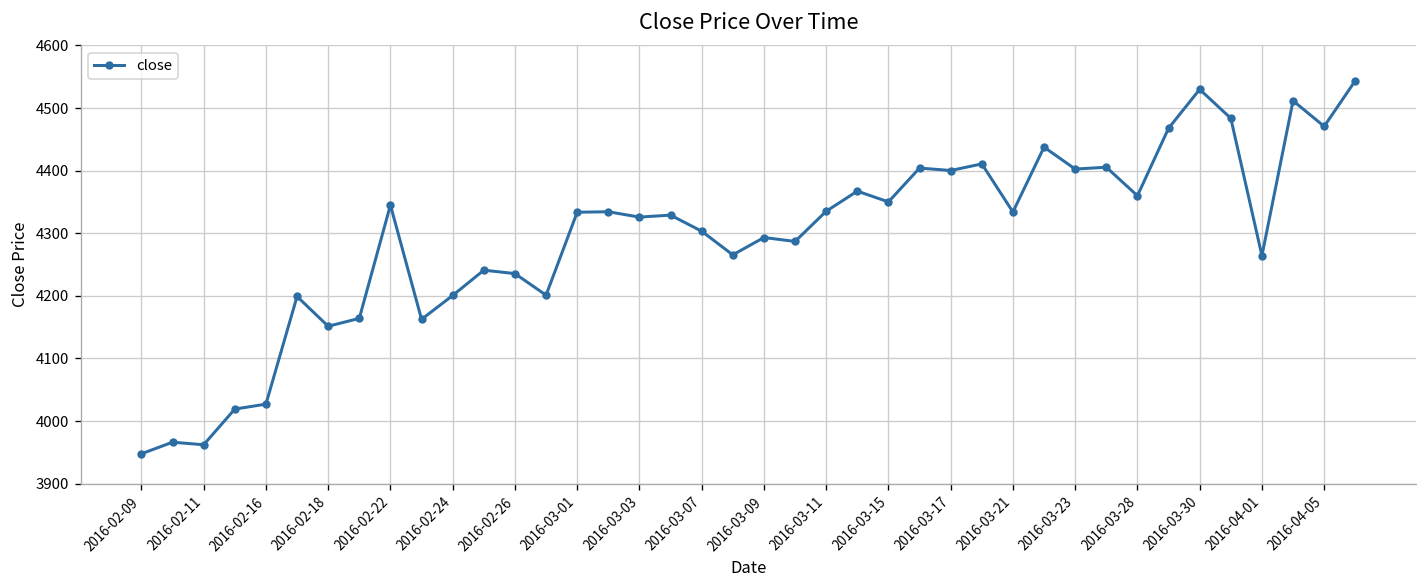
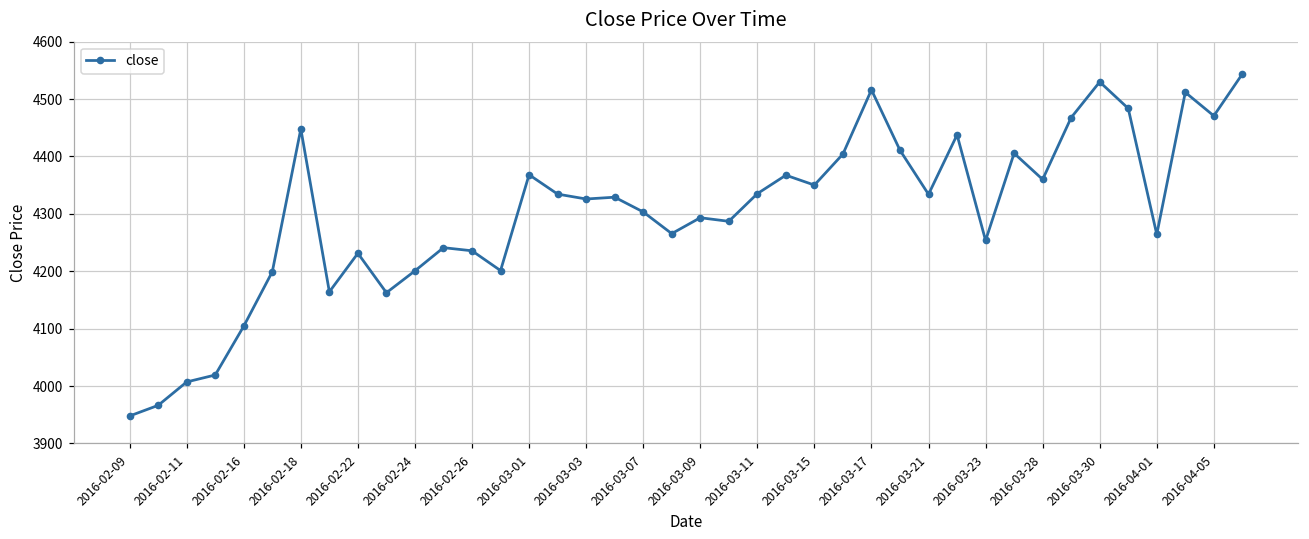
  {
    "2016-02-09": 3950,
-   "2016-02-11": 3960,
-   "2016-02-16": 4030,
-   "2016-02-18": 4150,
-   "2016-02-22": 4350,
+   "2016-02-11": 4010,
+   "2016-02-16": 4100,
+   "2016-02-18": 4450,
+   "2016-02-22": 4230,
    "2016-02-24": 4200,
    "2016-02-26": 4240,
-   "2016-03-01": 4330,
+   "2016-03-01": 4370,
    "2016-03-03": 4330,
    "2016-03-07": 4300,
    "2016-03-09": 4290,
    "2016-03-11": 4340,
    "2016-03-15": 4350,
-   "2016-03-17": 4400,
+   "2016-03-17": 4520,
    "2016-03-21": 4330,
-   "2016-03-23": 4400,
+   "2016-03-23": 4250,
    "2016-03-28": 4360,
    "2016-03-30": 4530,
    "2016-04-01": 4260,
    "2016-04-05": 4470
  }
